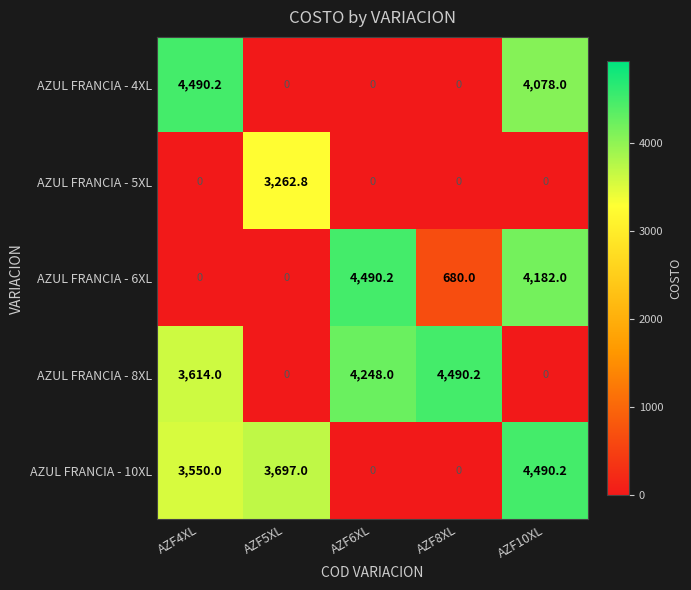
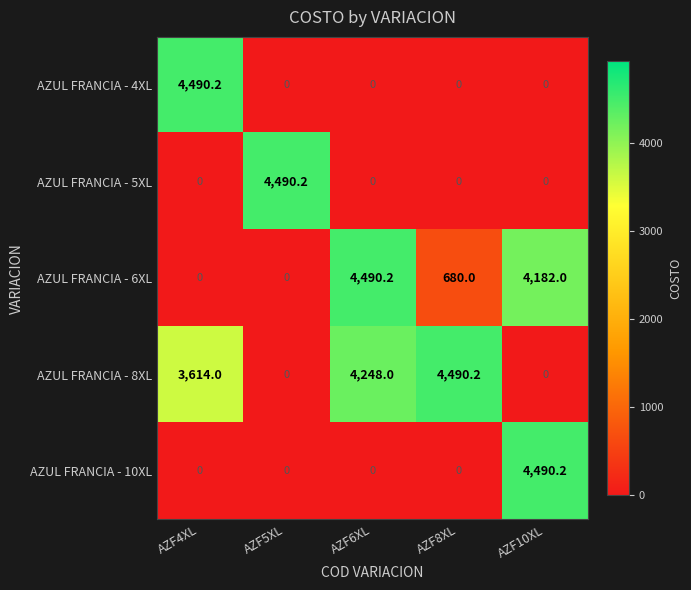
  {
    "AZUL FRANCIA - 4XL": {
      "AZF4XL": "4,490.2",
      "AZF5XL": "0",
      "AZF6XL": "0",
      "AZF8XL": "0",
-     "AZF10XL": "4,078.0"
+     "AZF10XL": "0"
    },
    "AZUL FRANCIA - 5XL": {
      "AZF4XL": "0",
-     "AZF5XL": "3,262.8",
+     "AZF5XL": "4,490.2",
      "AZF6XL": "0",
      "AZF8XL": "0",
      "AZF10XL": "0"
    },
    "AZUL FRANCIA - 6XL": {
      "AZF4XL": "0",
      "AZF5XL": "0",
      "AZF6XL": "4,490.2",
      "AZF8XL": "680.0",
      "AZF10XL": "4,182.0"
    },
    "AZUL FRANCIA - 8XL": {
      "AZF4XL": "3,614.0",
      "AZF5XL": "0",
      "AZF6XL": "4,248.0",
      "AZF8XL": "4,490.2",
      "AZF10XL": "0"
    },
    "AZUL FRANCIA - 10XL": {
-     "AZF4XL": "3,550.0",
-     "AZF5XL": "3,697.0",
+     "AZF4XL": "0",
+     "AZF5XL": "0",
      "AZF6XL": "0",
      "AZF8XL": "0",
      "AZF10XL": "4,490.2"
    }
  }
